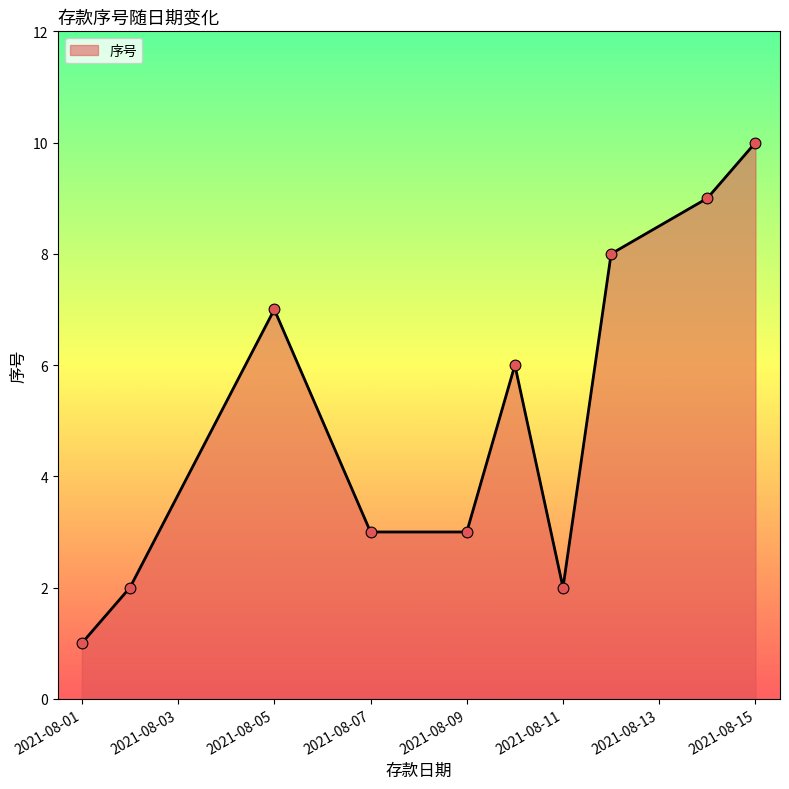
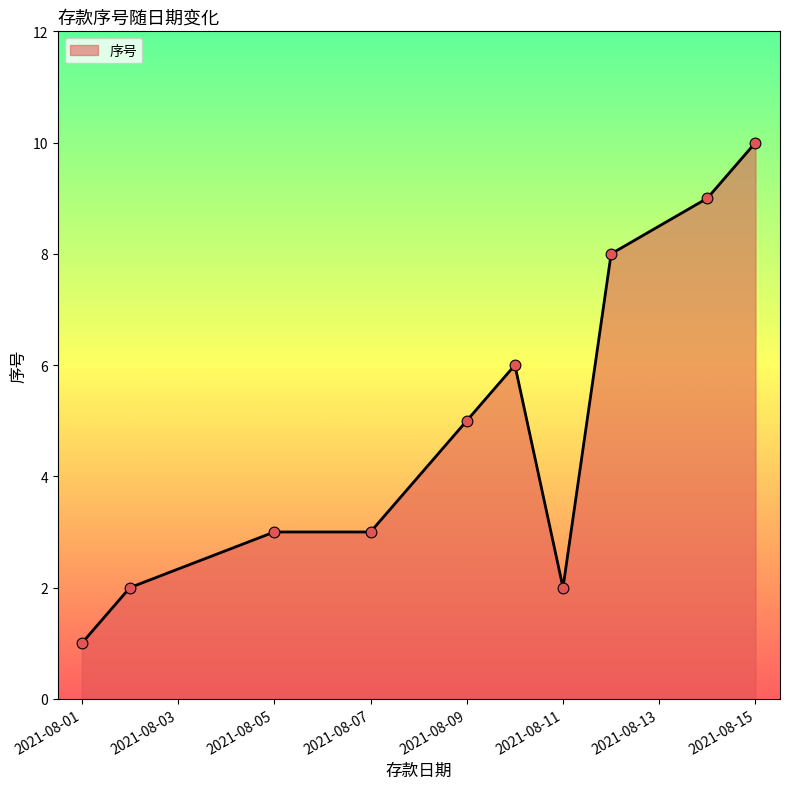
  {
    "2021-08-01": 1,
-   "2021-08-05": 7,
+   "2021-08-05": 3,
    "2021-08-07": 3,
-   "2021-08-09": 3,
+   "2021-08-09": 5,
    "2021-08-11": 2,
    "2021-08-15": 10
  }
